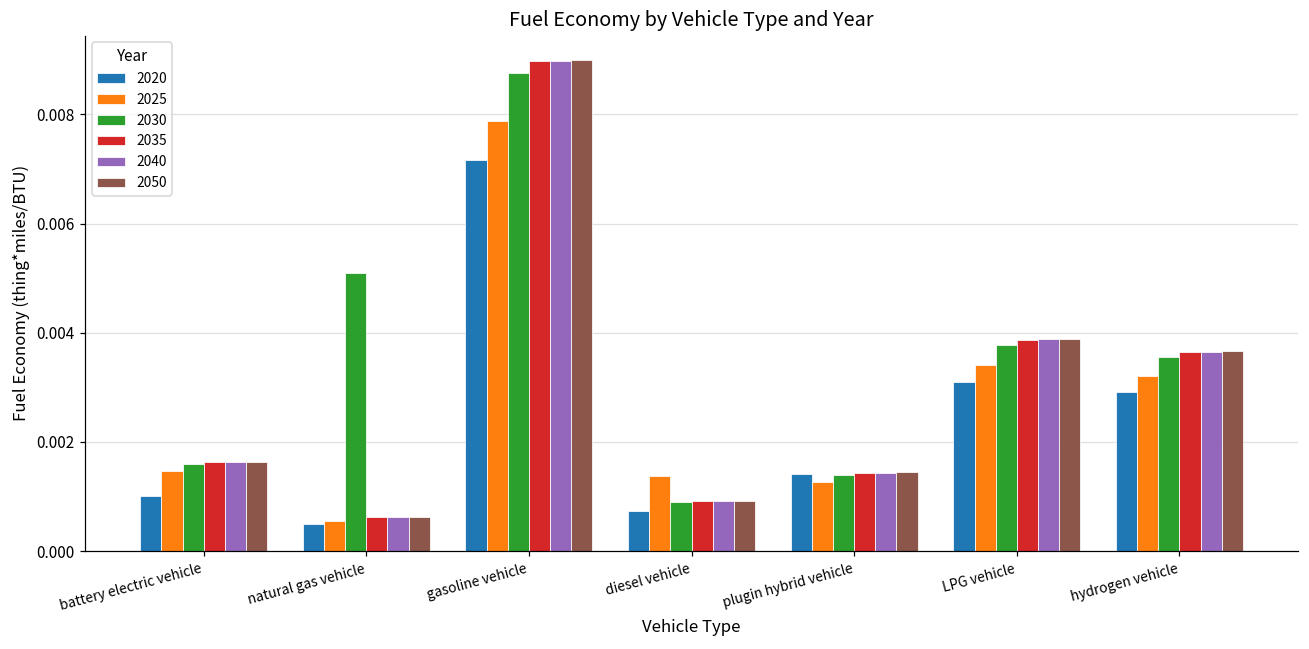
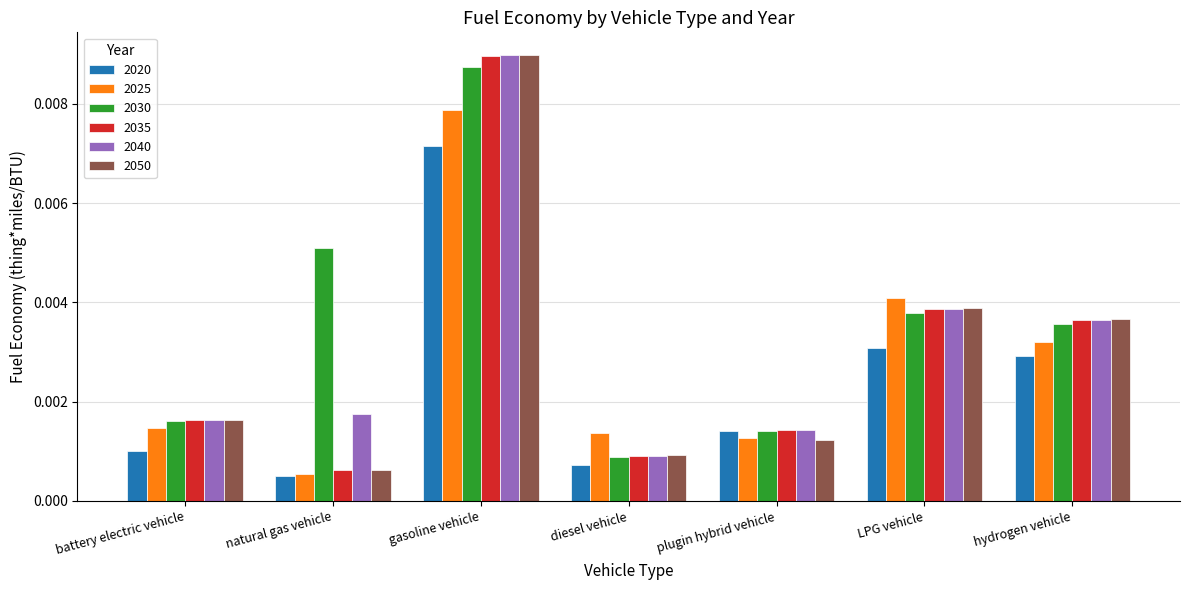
  {
    "2020": {
      "battery electric vehicle": 0.0010,
      "natural gas vehicle": 0.0005,
      "gasoline vehicle": 0.0072,
      "diesel vehicle": 0.0007,
      "plugin hybrid vehicle": 0.0014,
      "LPG vehicle": 0.0031,
      "hydrogen vehicle": 0.0029
    },
    "2025": {
      "battery electric vehicle": 0.0015,
      "natural gas vehicle": 0.0006,
      "gasoline vehicle": 0.0079,
      "diesel vehicle": 0.0014,
      "plugin hybrid vehicle": 0.0013,
-     "LPG vehicle": 0.0034,
+     "LPG vehicle": 0.0041,
      "hydrogen vehicle": 0.0032
    },
    "2030": {
      "battery electric vehicle": 0.0016,
      "natural gas vehicle": 0.0051,
      "gasoline vehicle": 0.0088,
      "diesel vehicle": 0.0009,
      "plugin hybrid vehicle": 0.0014,
      "LPG vehicle": 0.0038,
      "hydrogen vehicle": 0.0036
    },
    "2035": {
      "battery electric vehicle": 0.0016,
      "natural gas vehicle": 0.0006,
      "gasoline vehicle": 0.0090,
      "diesel vehicle": 0.0009,
      "plugin hybrid vehicle": 0.0014,
      "LPG vehicle": 0.0039,
      "hydrogen vehicle": 0.0037
    },
    "2040": {
      "battery electric vehicle": 0.0016,
-     "natural gas vehicle": 0.0006,
+     "natural gas vehicle": 0.0018,
      "gasoline vehicle": 0.0090,
      "diesel vehicle": 0.0009,
      "plugin hybrid vehicle": 0.0014,
      "LPG vehicle": 0.0039,
      "hydrogen vehicle": 0.0037
    },
    "2050": {
      "battery electric vehicle": 0.0016,
      "natural gas vehicle": 0.0006,
      "gasoline vehicle": 0.0090,
      "diesel vehicle": 0.0009,
-     "plugin hybrid vehicle": 0.0014,
+     "plugin hybrid vehicle": 0.0012,
      "LPG vehicle": 0.0039,
      "hydrogen vehicle": 0.0037
    }
  }
